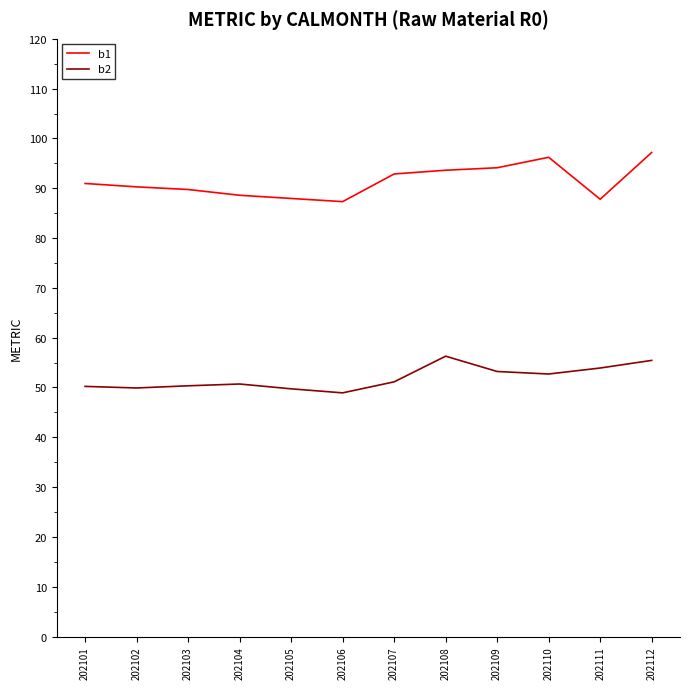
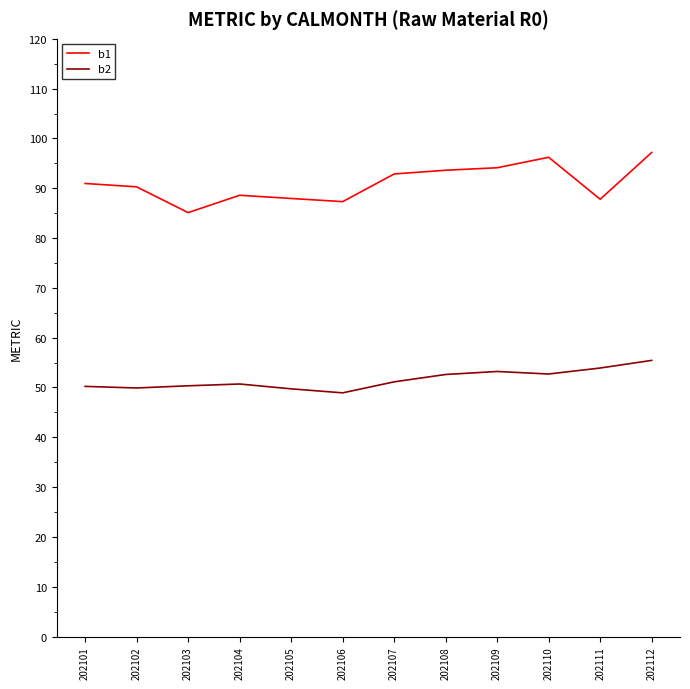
  {
    "b1": {
      "202101": 91,
      "202102": 90,
-     "202103": 90,
+     "202103": 85,
      "202104": 89,
      "202105": 88,
      "202106": 87,
      "202107": 93,
      "202108": 94,
      "202109": 94,
      "202110": 96,
      "202111": 88,
      "202112": 97
    },
    "b2": {
      "202101": 50,
      "202102": 50,
      "202103": 50,
      "202104": 51,
      "202105": 50,
      "202106": 49,
      "202107": 51,
-     "202108": 56,
+     "202108": 53,
      "202109": 53,
      "202110": 53,
      "202111": 54,
      "202112": 55
    }
  }
